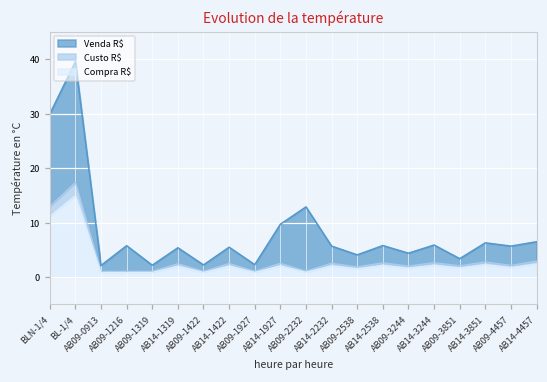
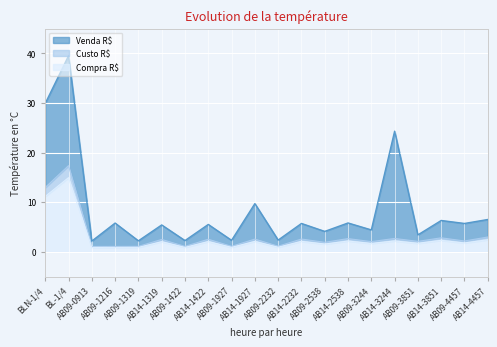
  {
    "Venda R$": {
      "BLN-1/4": 30,
      "AB09-0913": 2,
      "AB09-1216": 6,
      "AB09-1319": 2,
      "AB14-1319": 5,
      "AB09-1422": 2,
      "AB14-1422": 6,
      "AB09-1927": 2,
      "AB14-1927": 10,
-     "AB09-2232": 13,
+     "AB09-2232": 2,
      "AB14-2232": 6,
      "AB09-2538": 4,
      "AB14-2538": 6,
      "AB09-3244": 4,
-     "AB14-3244": 6,
+     "AB14-3244": 24,
      "AB09-3851": 3,
      "AB14-3851": 6,
      "AB09-4457": 6,
      "AB14-4457": 7
    },
    "Custo R$": {
      "BLN-1/4": 13,
      "BL-1/4": 17,
      "AB14-4457": 3
    },
    "Compra R$": {
      "BLN-1/4": 11,
      "BL-1/4": 15,
      "AB14-4457": 2
    }
  }
